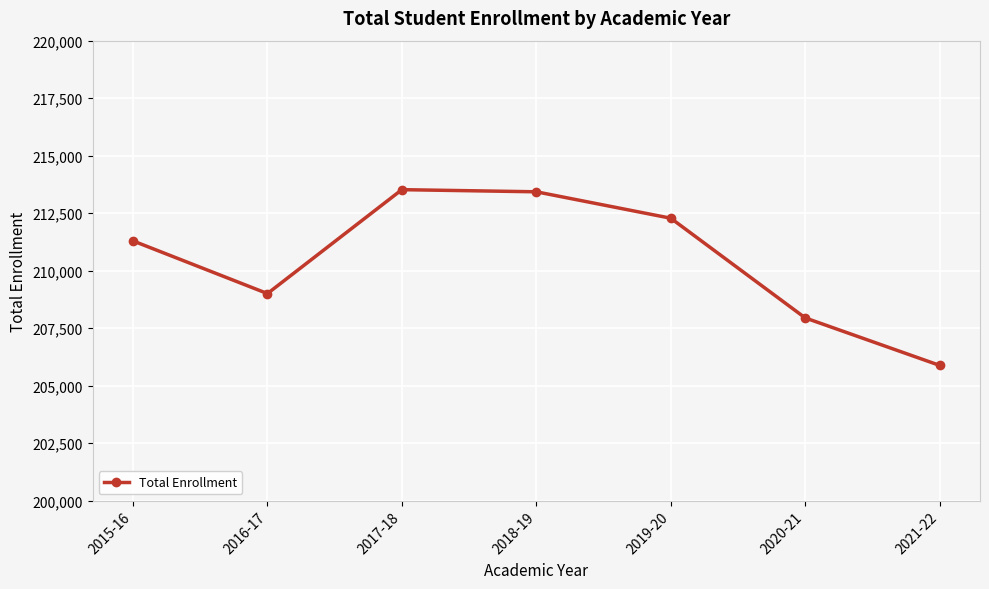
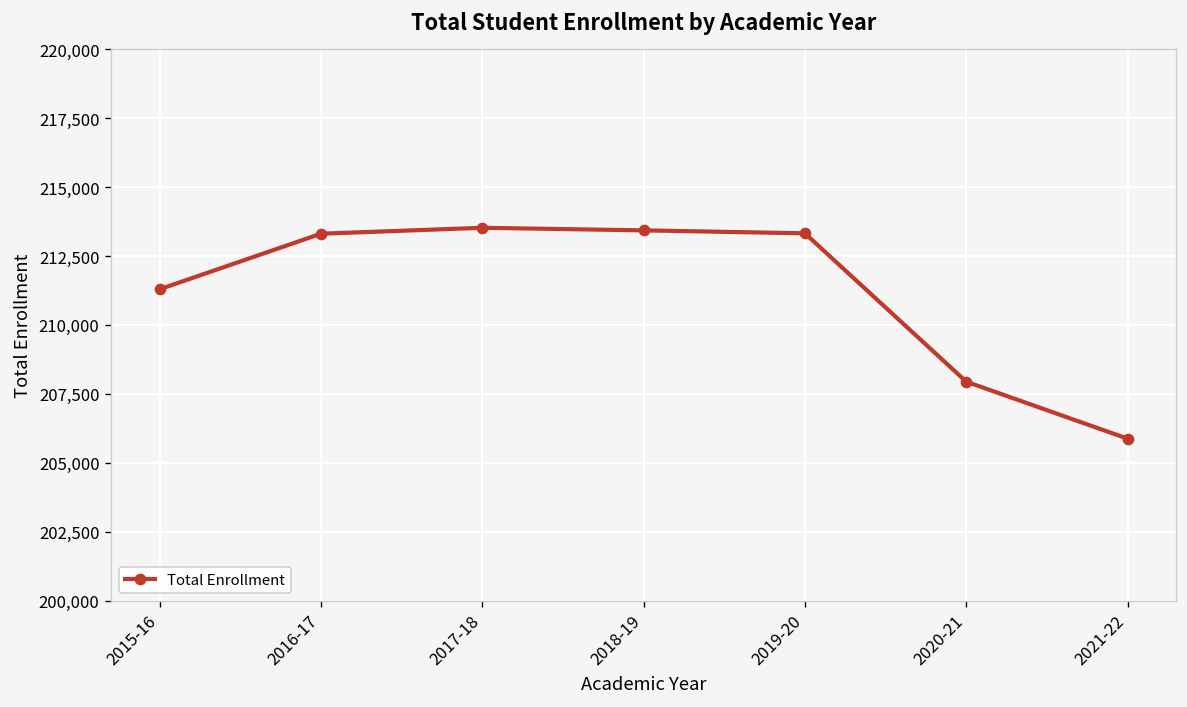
  {
    "2015-16": "211,300",
-   "2016-17": "209,000",
+   "2016-17": "213,300",
    "2017-18": "213,500",
    "2018-19": "213,400",
-   "2019-20": "212,300",
+   "2019-20": "213,300",
    "2020-21": "207,900",
    "2021-22": "205,900"
  }
